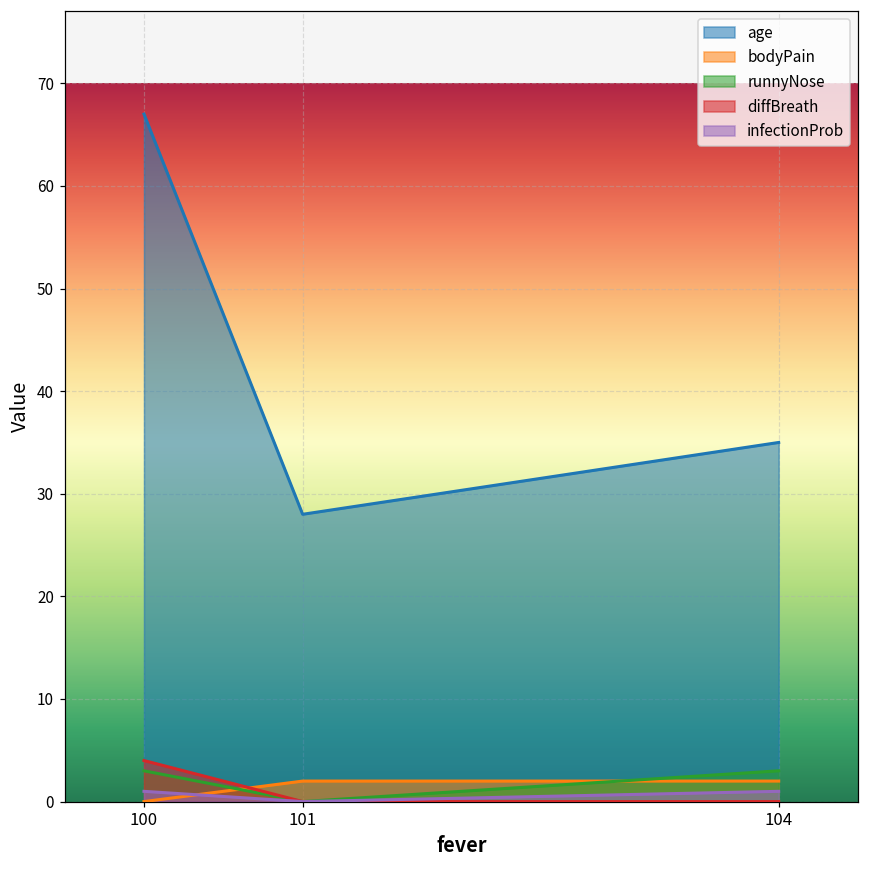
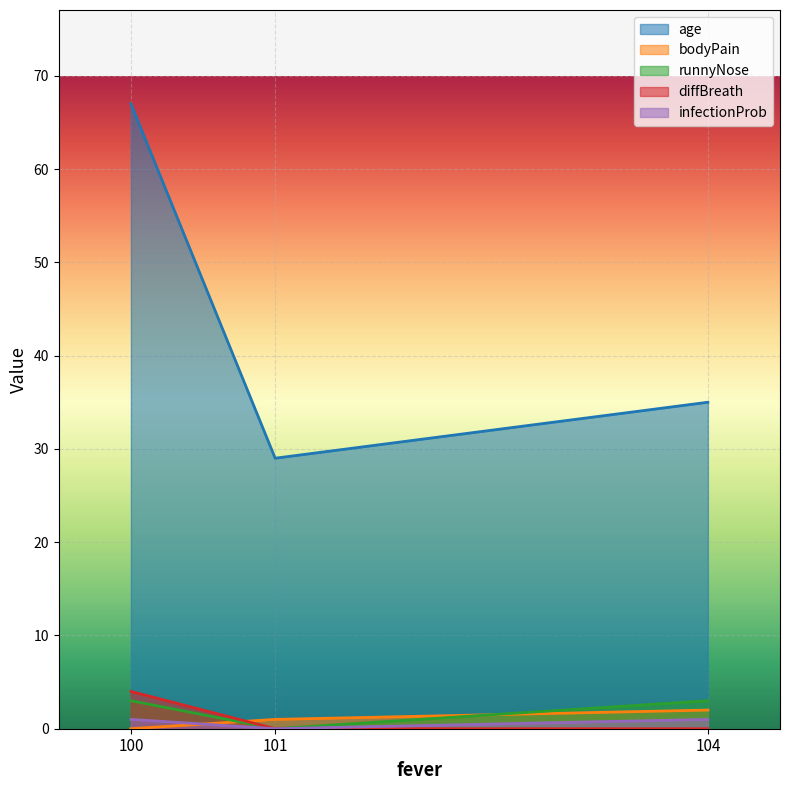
  {
    "age": {
      "100": 67,
-     "101": 28,
+     "101": 29,
      "104": 35
    },
    "bodyPain": {
      "100": 0,
-     "101": 2,
+     "101": 1,
      "104": 2
    },
    "runnyNose": {
      "100": 3,
      "104": 3
    },
    "diffBreath": {
      "100": 4,
      "104": 0
    },
    "infectionProb": {
      "100": 1,
      "104": 1
    }
  }
